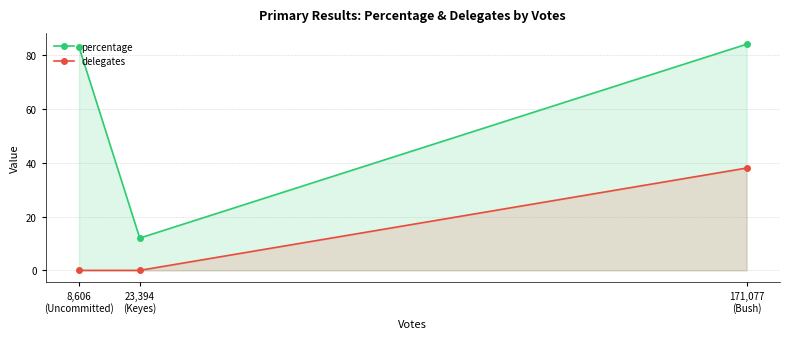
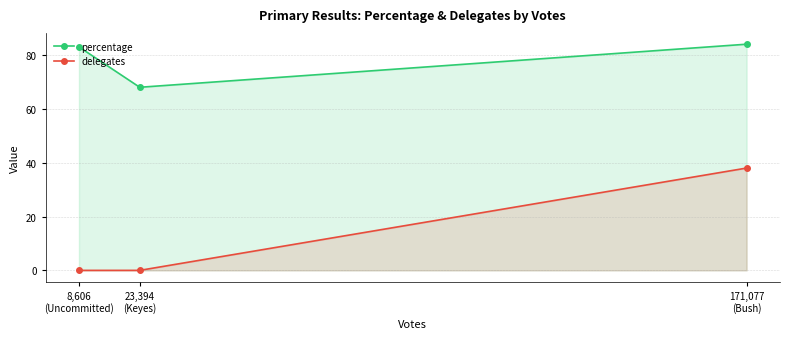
  {
    "percentage": {
      "8,606 (Uncommitted)": 83,
-     "23,394 (Keyes)": 12,
+     "23,394 (Keyes)": 68,
      "171,077 (Bush)": 84
    },
    "delegates": {
      "8,606 (Uncommitted)": 0,
      "23,394 (Keyes)": 0,
      "171,077 (Bush)": 38
    }
  }
